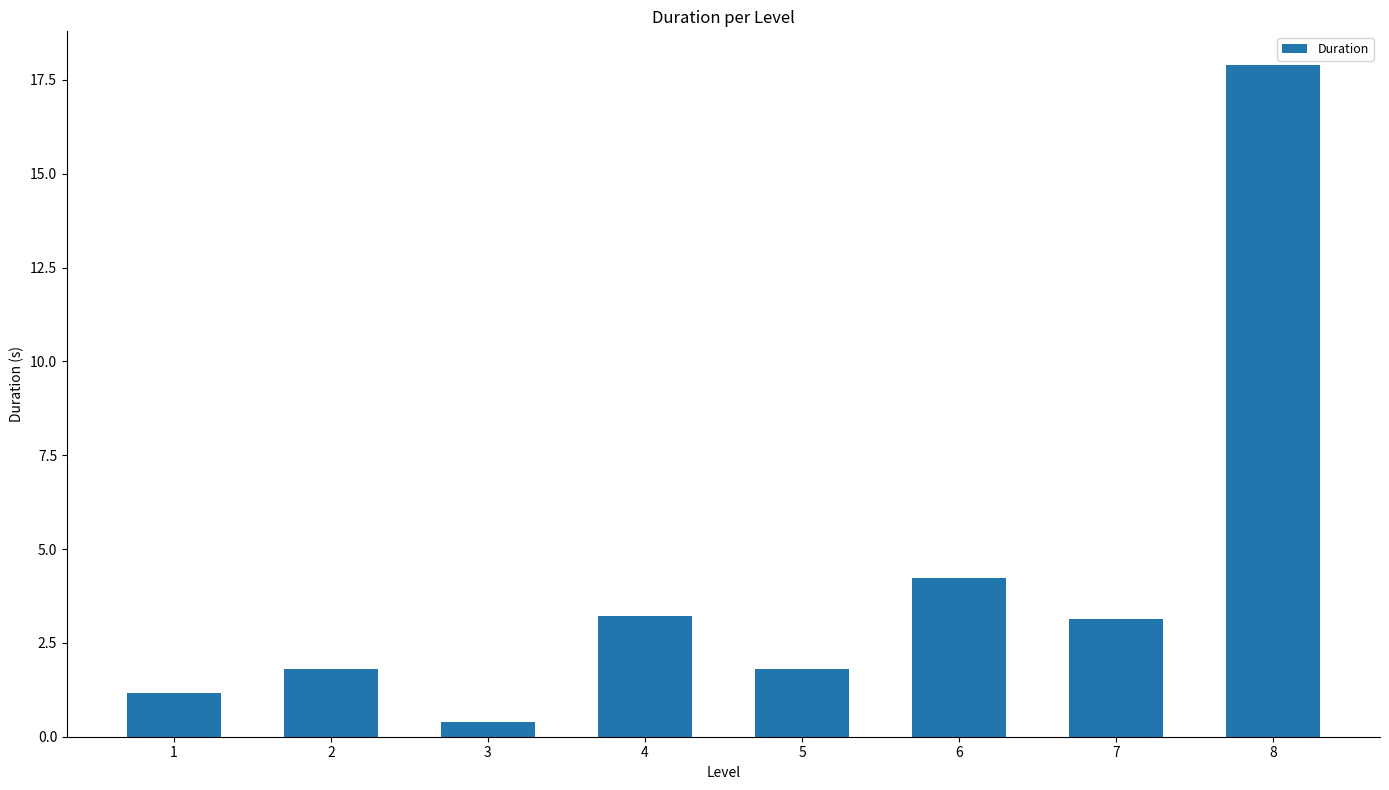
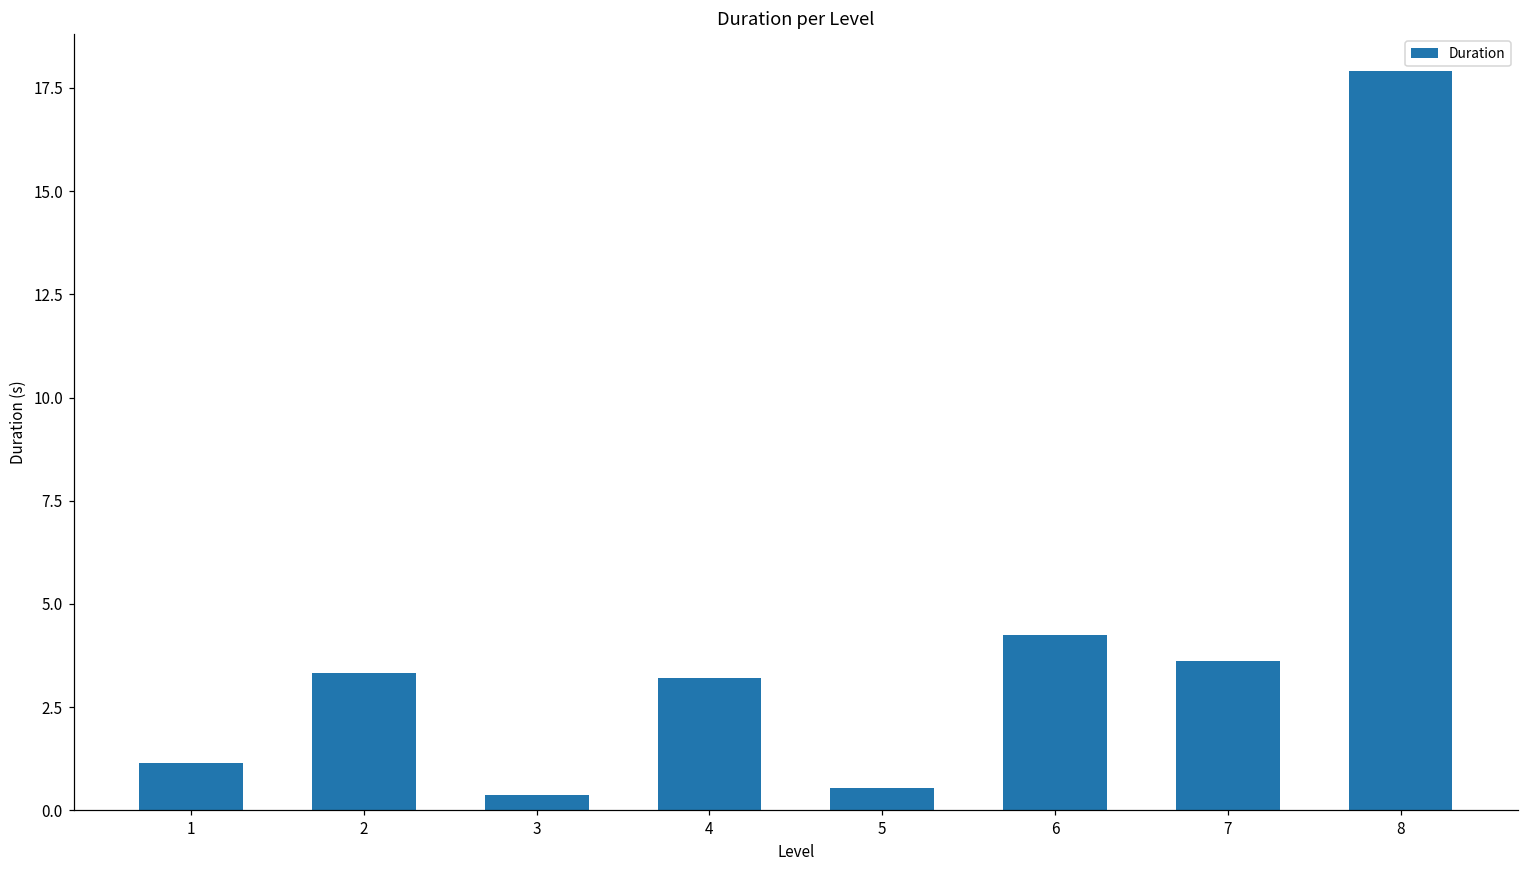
  {
    "1": 1.2,
-   "2": 1.8,
+   "2": 3.3,
    "3": 0.4,
    "4": 3.2,
-   "5": 1.8,
+   "5": 0.5,
    "6": 4.2,
-   "7": 3.1,
+   "7": 3.6,
    "8": 17.9
  }
